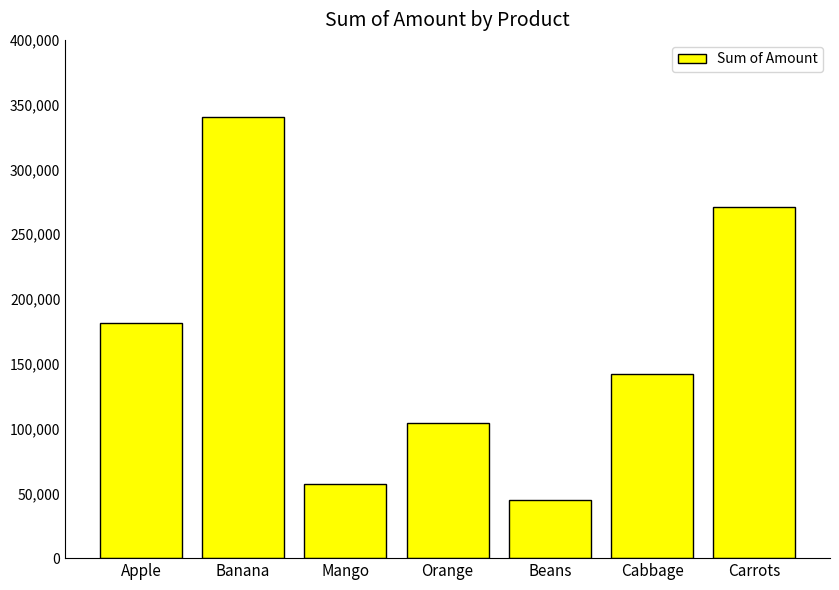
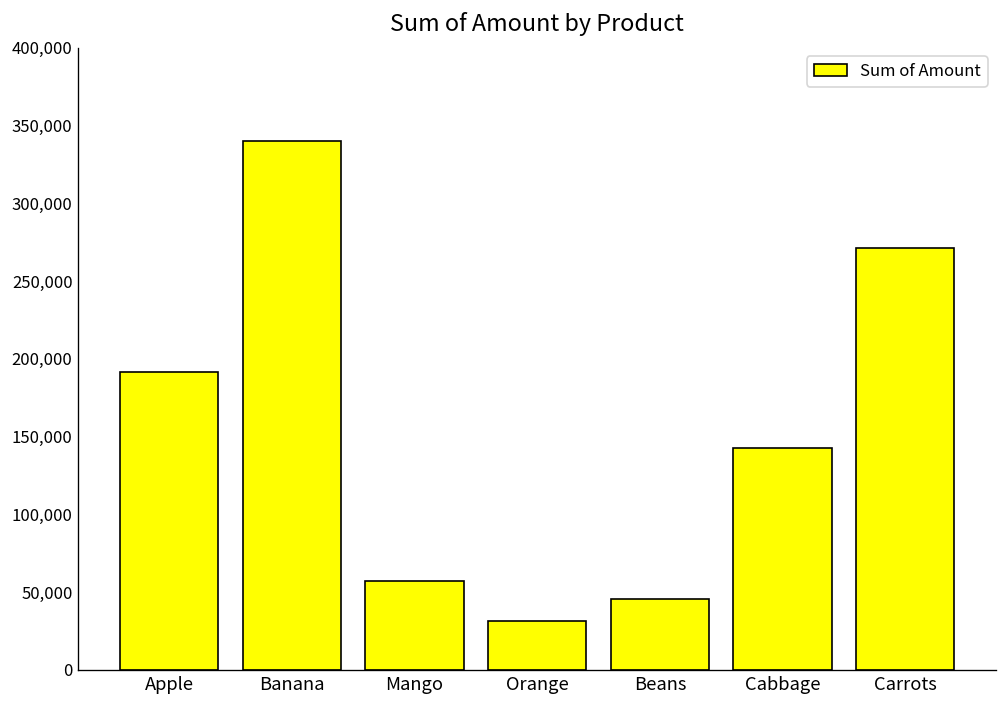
  {
-   "Apple": "182,000",
+   "Apple": "191,000",
    "Banana": "340,000",
    "Mango": "57,000",
-   "Orange": "104,000",
+   "Orange": "31,000",
    "Beans": "45,000",
    "Cabbage": "142,000",
    "Carrots": "271,000"
  }
